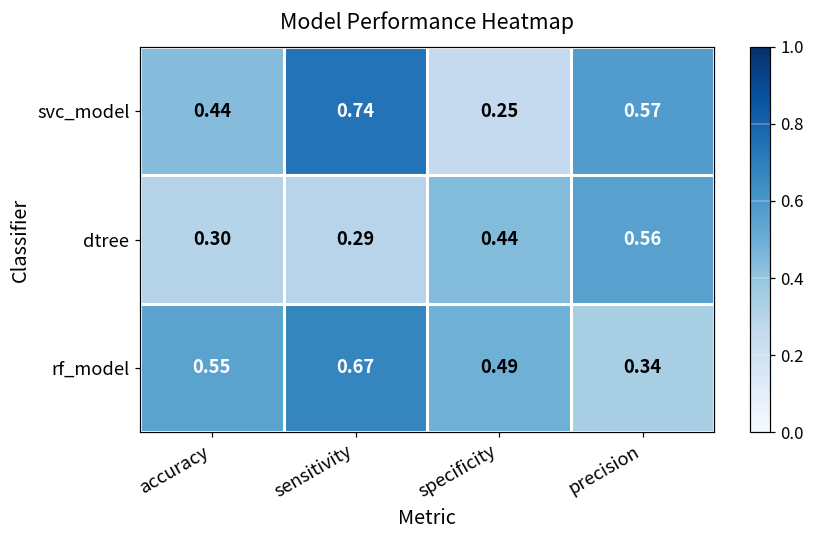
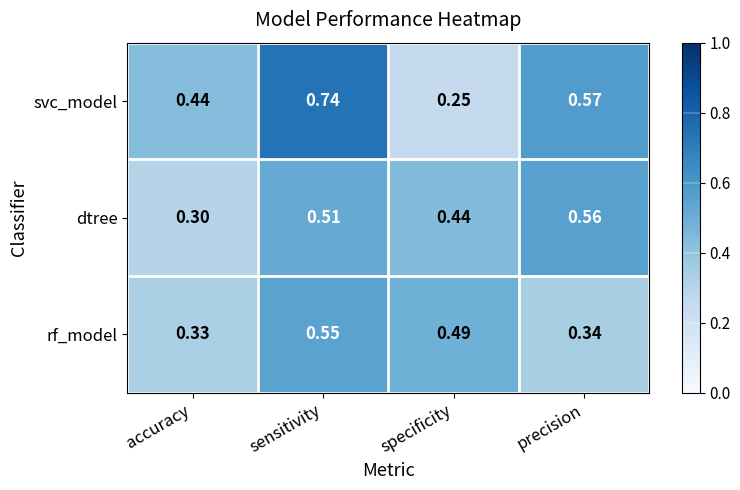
  {
    "svc_model": {
      "accuracy": 0.44,
      "sensitivity": 0.74,
      "specificity": 0.25,
      "precision": 0.57
    },
    "dtree": {
      "accuracy": 0.30,
-     "sensitivity": 0.29,
+     "sensitivity": 0.51,
      "specificity": 0.44,
      "precision": 0.56
    },
    "rf_model": {
-     "accuracy": 0.55,
-     "sensitivity": 0.67,
+     "accuracy": 0.33,
+     "sensitivity": 0.55,
      "specificity": 0.49,
      "precision": 0.34
    }
  }
